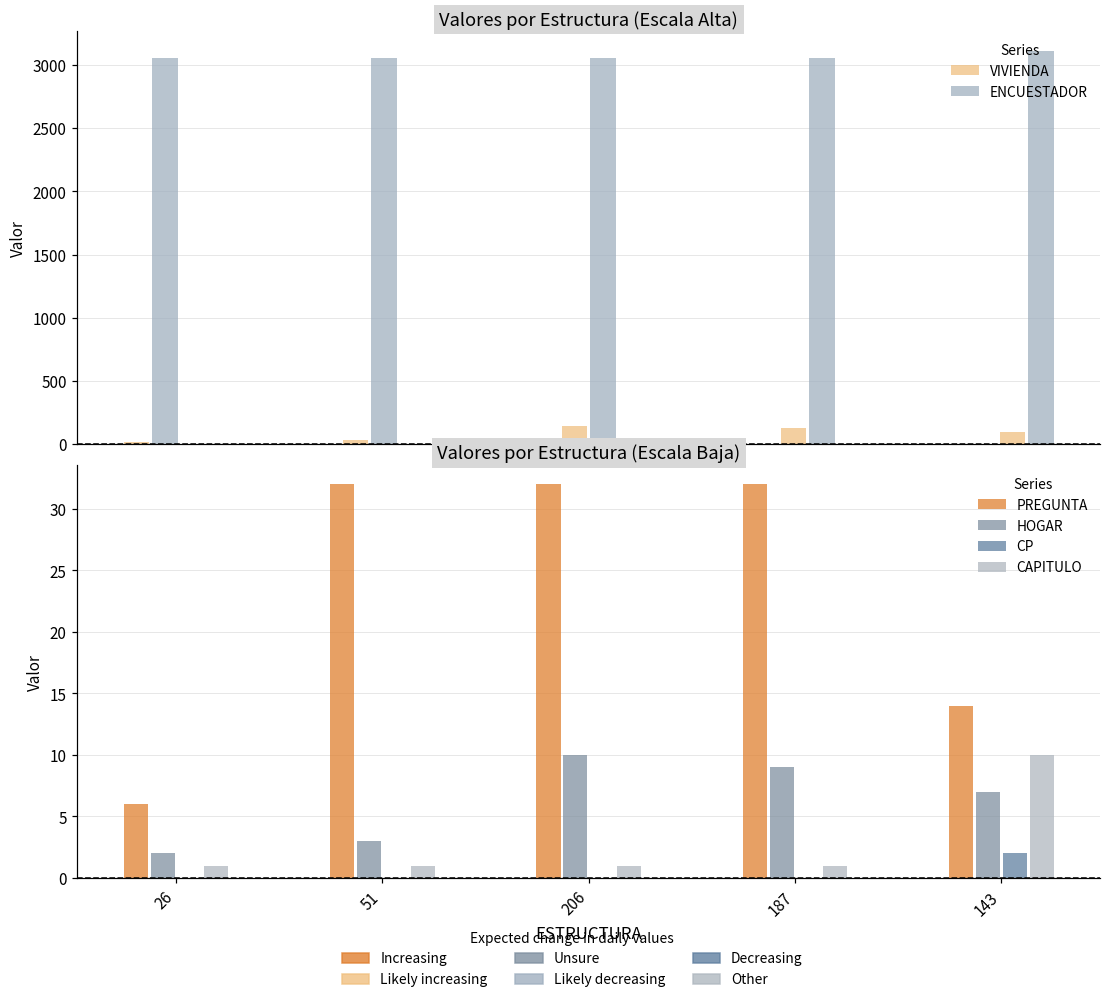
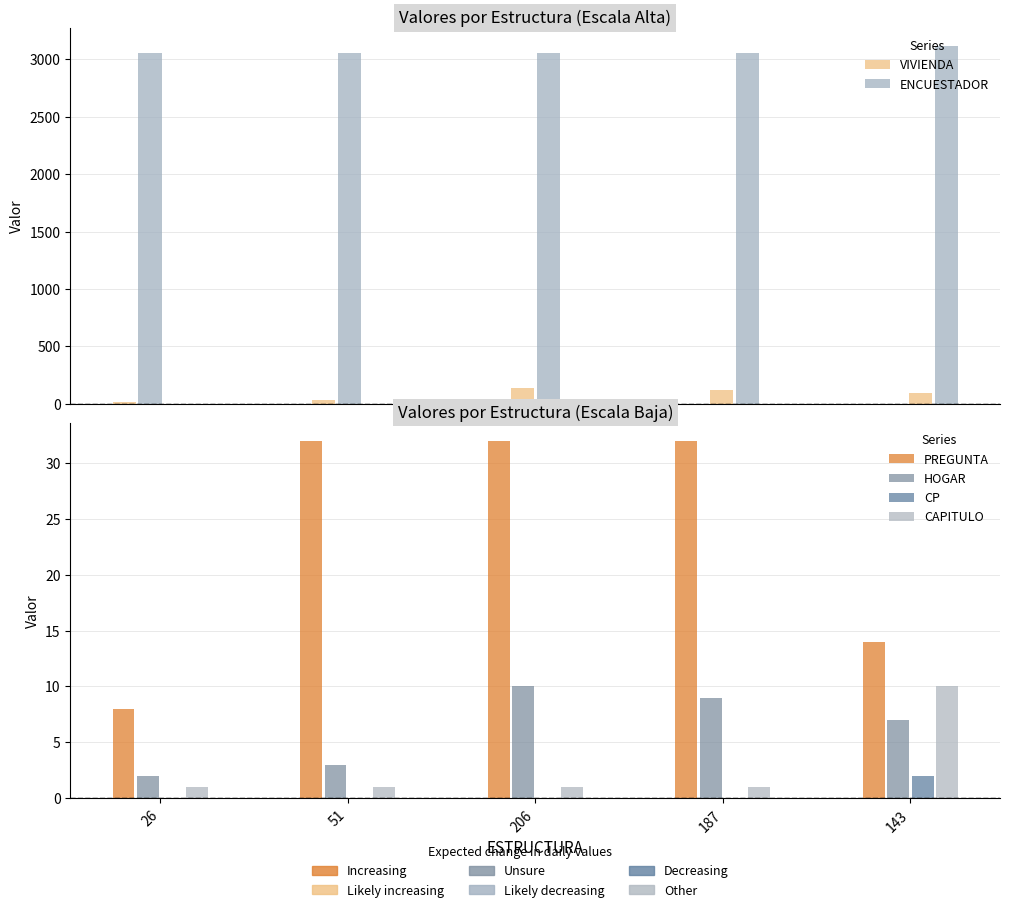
  {
    "Valores por Estructura (Escala Baja)": {
      "PREGUNTA": {
-       "26": 6,
+       "26": 8,
        "51": 32,
        "206": 32,
        "187": 32,
        "143": 14
      },
      "CAPITULO": {
        "26": 1,
        "51": 1,
        "206": 1,
        "187": 1,
        "143": 10
      }
    }
  }
